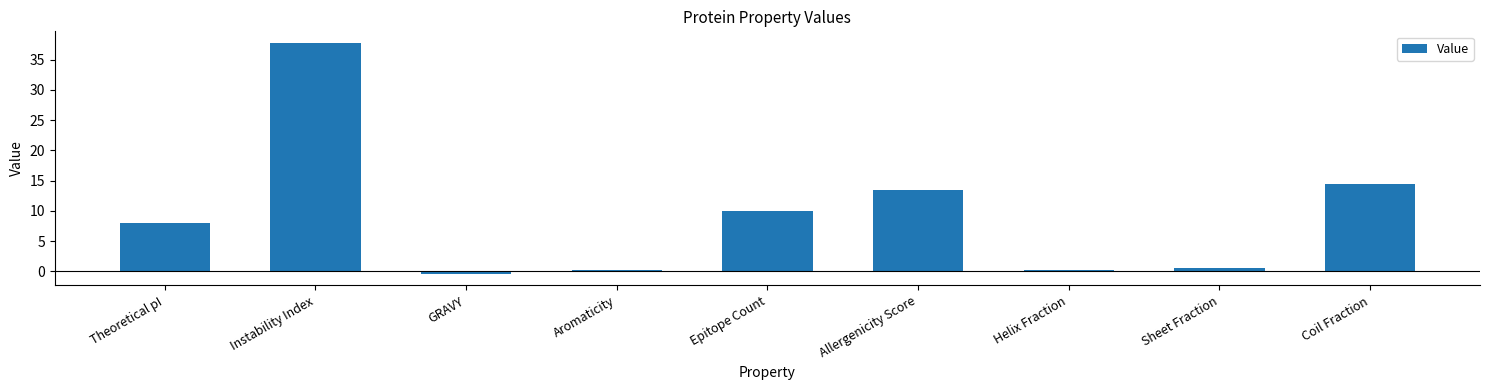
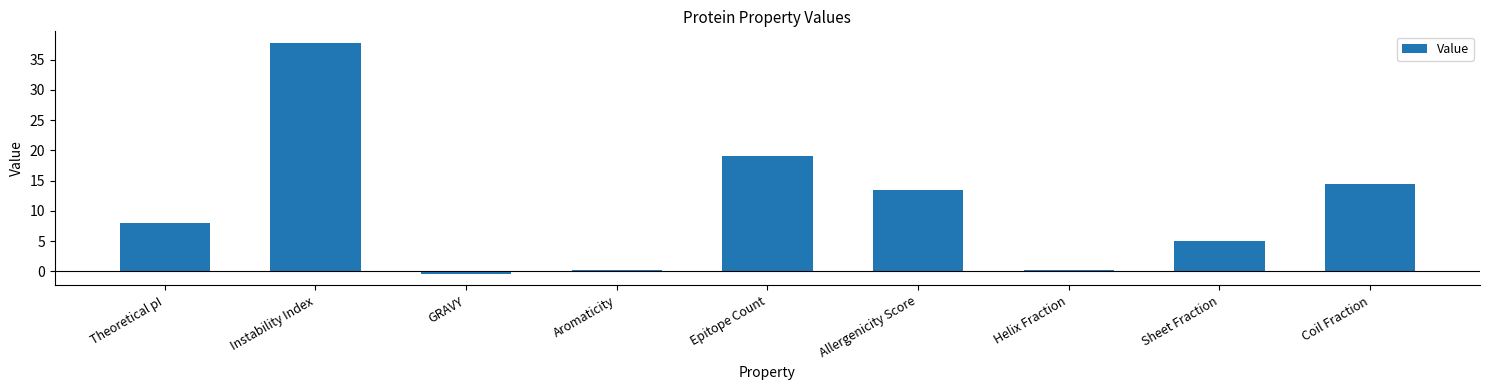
  {
    "Theoretical pI": 8,
    "Instability Index": 38,
-   "Epitope Count": 10,
+   "Epitope Count": 19,
    "Allergenicity Score": 13,
-   "Sheet Fraction": 0,
+   "Sheet Fraction": 5,
    "Coil Fraction": 14
  }
